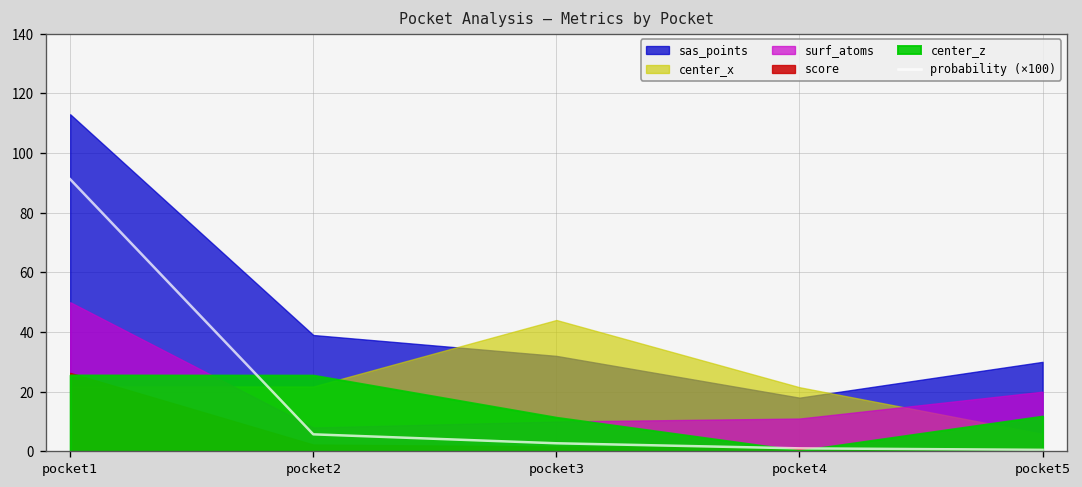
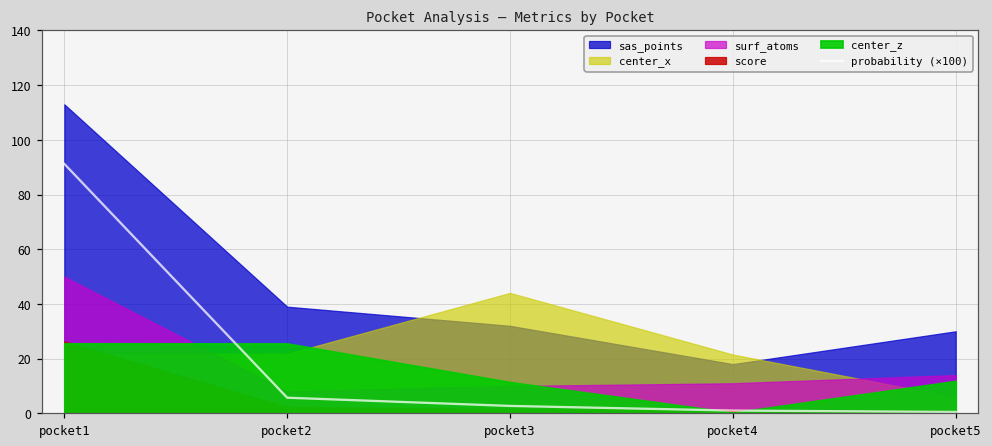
  {
    "probability (×100)": {
      "pocket1": 91,
      "pocket2": 6,
      "pocket3": 3
    },
    "sas_points": {
      "pocket1": 113,
      "pocket2": 39,
      "pocket3": 32,
      "pocket4": 18,
      "pocket5": 30
    },
    "center_x": {
      "pocket1": 22,
      "pocket2": 22,
      "pocket3": 44,
      "pocket4": 21,
      "pocket5": 6
    },
    "surf_atoms": {
      "pocket1": 50,
      "pocket2": 8,
      "pocket3": 10,
      "pocket4": 11,
-     "pocket5": 20
+     "pocket5": 14
    },
    "score": {
      "pocket2": 2,
      "pocket3": 2
    },
    "center_z": {
      "pocket2": 26,
      "pocket3": 11,
      "pocket5": 12
    }
  }
